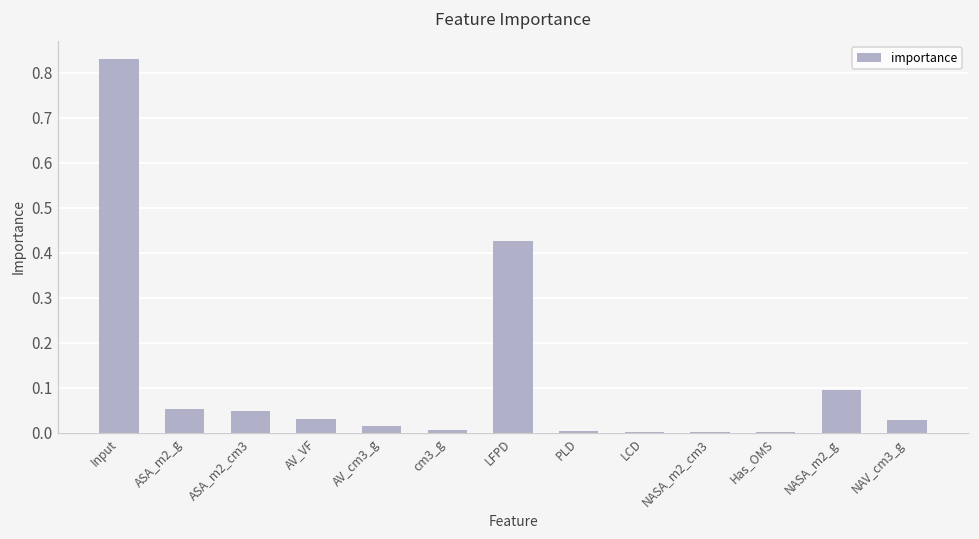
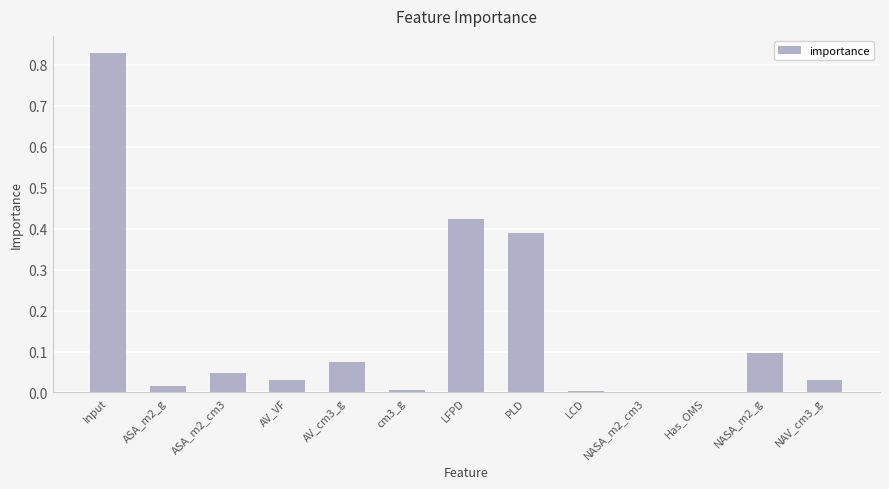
  {
    "Input": 0.83,
-   "ASA_m2_g": 0.05,
+   "ASA_m2_g": 0.02,
    "ASA_m2_cm3": 0.05,
    "AV_VF": 0.03,
-   "AV_cm3_g": 0.01,
+   "AV_cm3_g": 0.07,
    "LFPD": 0.42,
-   "PLD": 0.00,
+   "PLD": 0.39,
    "NASA_m2_g": 0.10,
    "NAV_cm3_g": 0.03
  }
